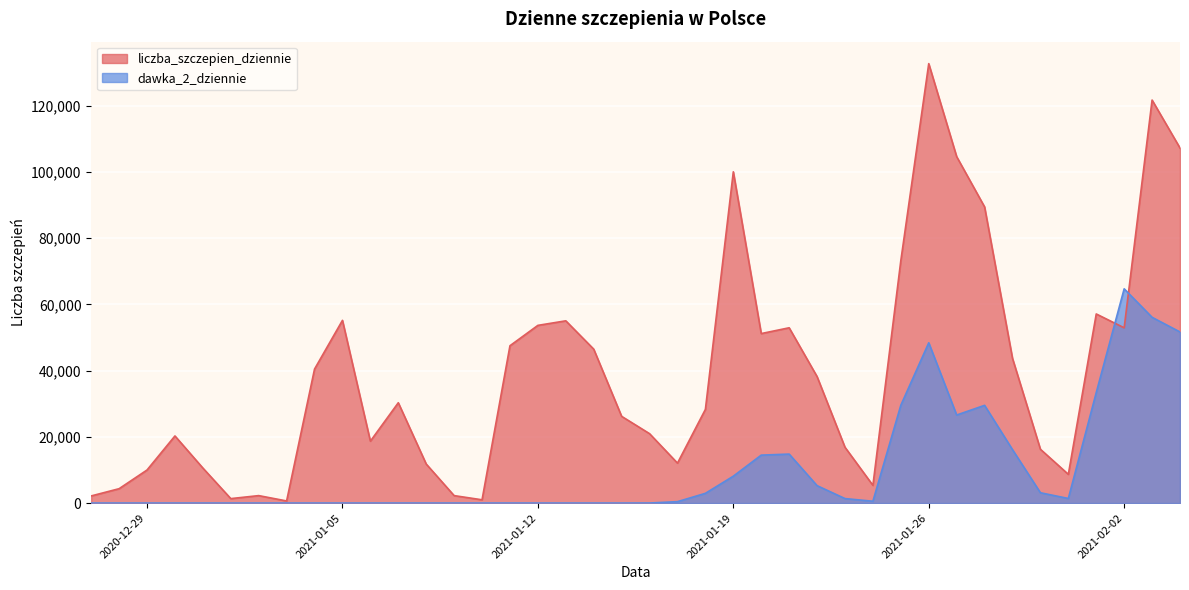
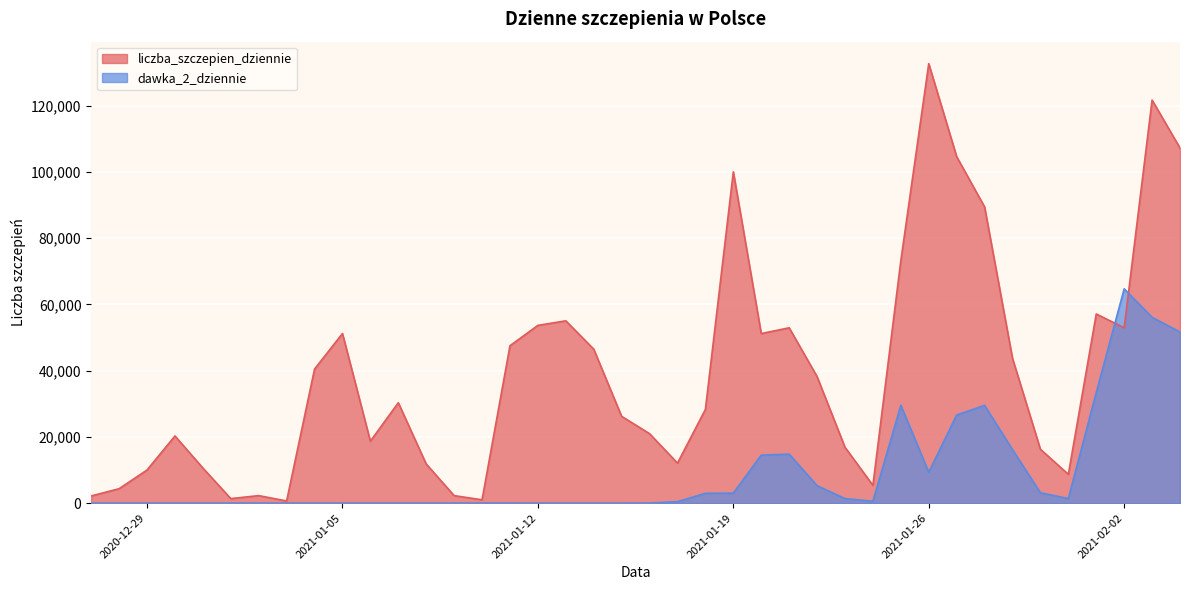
  {
    "liczba_szczepien_dziennie": {
      "2020-12-29": "10,000",
-     "2021-01-05": "55,000",
+     "2021-01-05": "51,000",
      "2021-01-12": "54,000",
      "2021-01-19": "100,000",
      "2021-01-26": "133,000",
      "2021-02-02": "53,000"
    },
    "dawka_2_dziennie": {
      "2020-12-29": "0",
      "2021-01-05": "0",
      "2021-01-12": "0",
-     "2021-01-19": "8,000",
-     "2021-01-26": "48,000",
+     "2021-01-19": "3,000",
+     "2021-01-26": "9,000",
      "2021-02-02": "65,000"
    }
  }
